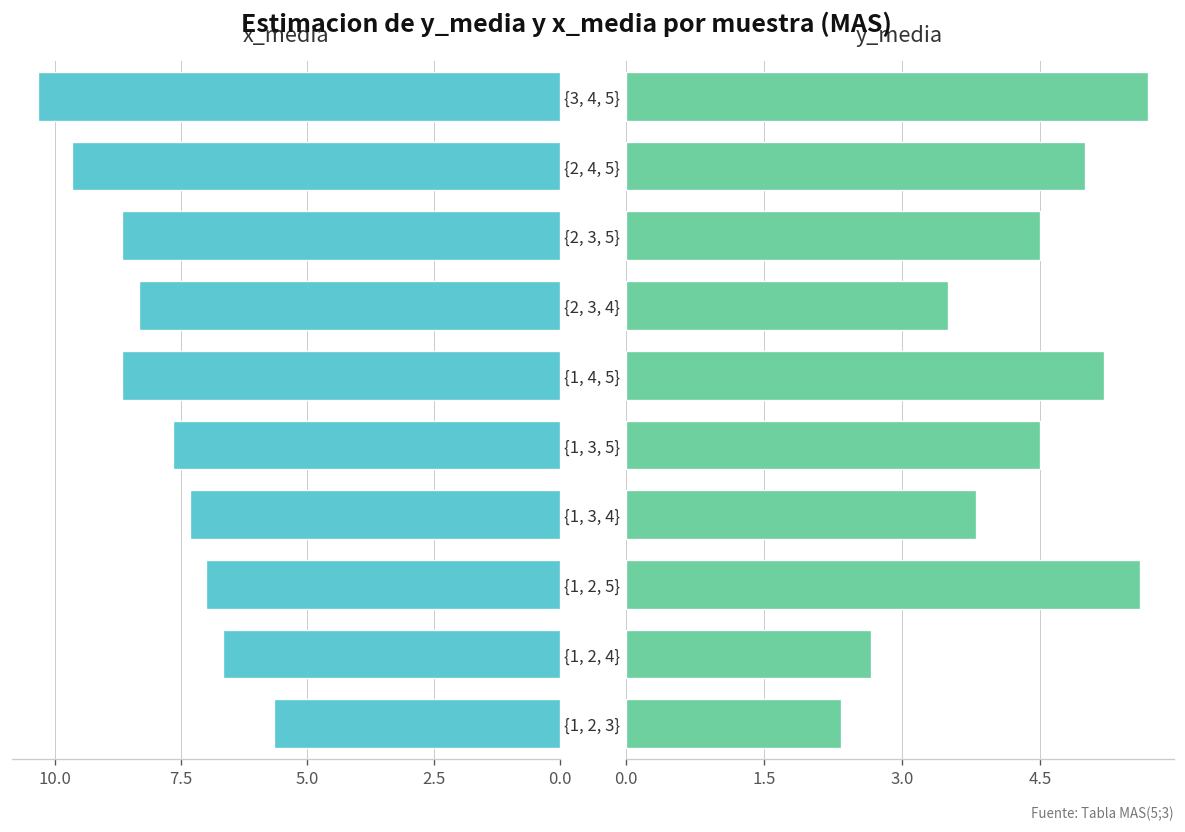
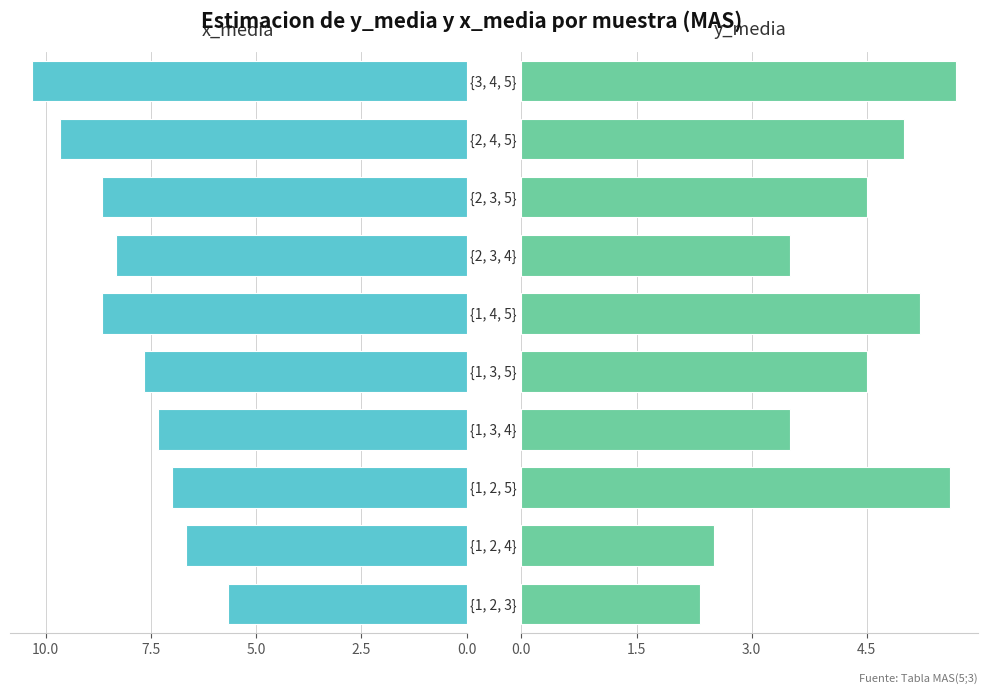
  {
    "y_media": {
      "{3, 4, 5}": 5.7,
      "{2, 4, 5}": 5.0,
      "{2, 3, 5}": 4.5,
      "{2, 3, 4}": 3.5,
      "{1, 4, 5}": 5.2,
      "{1, 3, 5}": 4.5,
-     "{1, 3, 4}": 3.8,
+     "{1, 3, 4}": 3.5,
      "{1, 2, 5}": 5.6,
-     "{1, 2, 4}": 2.7,
+     "{1, 2, 4}": 2.5,
      "{1, 2, 3}": 2.3
    }
  }
